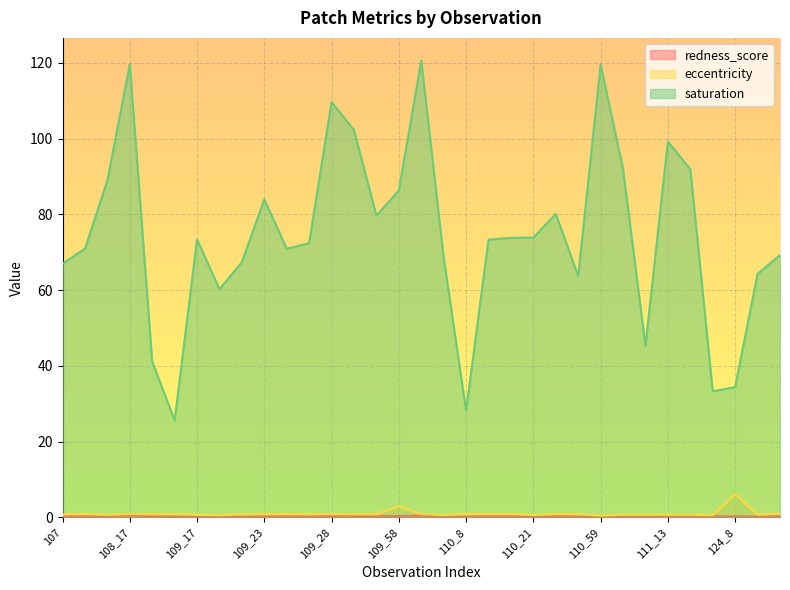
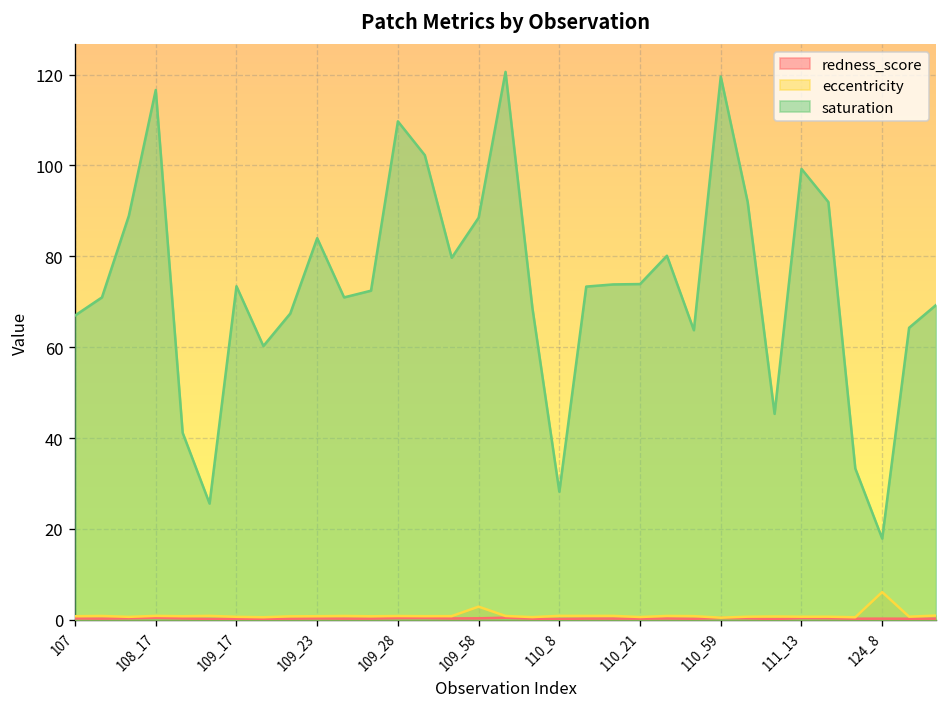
  {
    "redness_score": {
      "109_58": 0,
      "110_8": 0,
      "124_8": 0
    },
    "eccentricity": {
      "109_58": 3,
      "110_8": 1,
      "124_8": 6
    },
    "saturation": {
      "107": 67,
-     "108_17": 120,
+     "108_17": 117,
      "109_17": 73,
      "109_23": 84,
      "109_28": 110,
-     "109_58": 86,
+     "109_58": 89,
      "110_8": 28,
      "110_21": 74,
      "110_59": 120,
      "111_13": 99,
-     "124_8": 34
+     "124_8": 18
    }
  }
